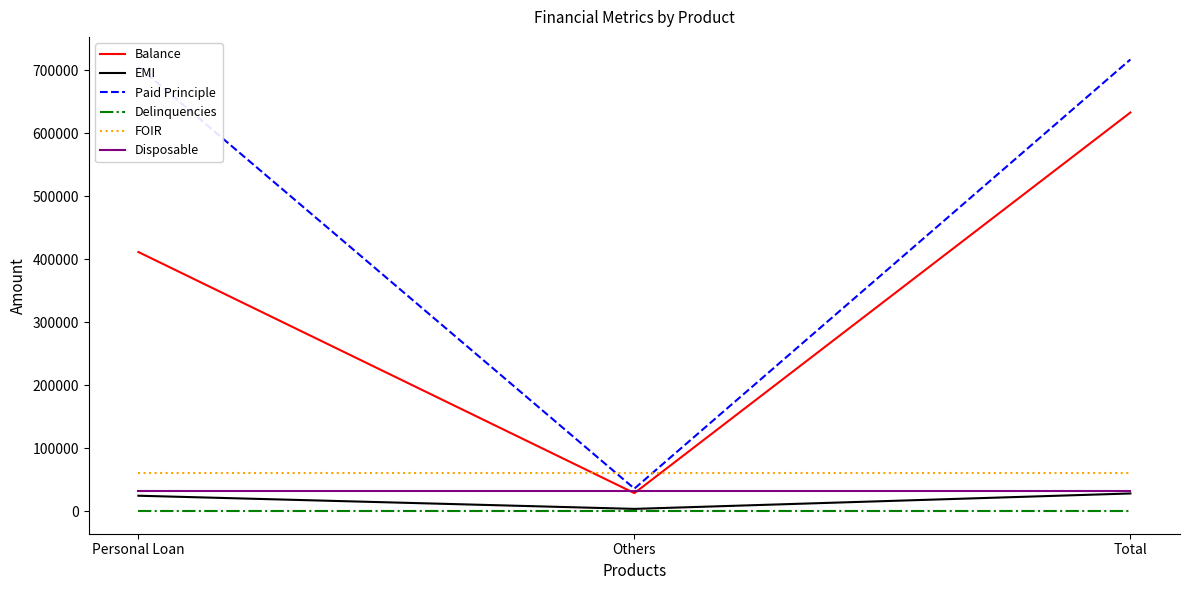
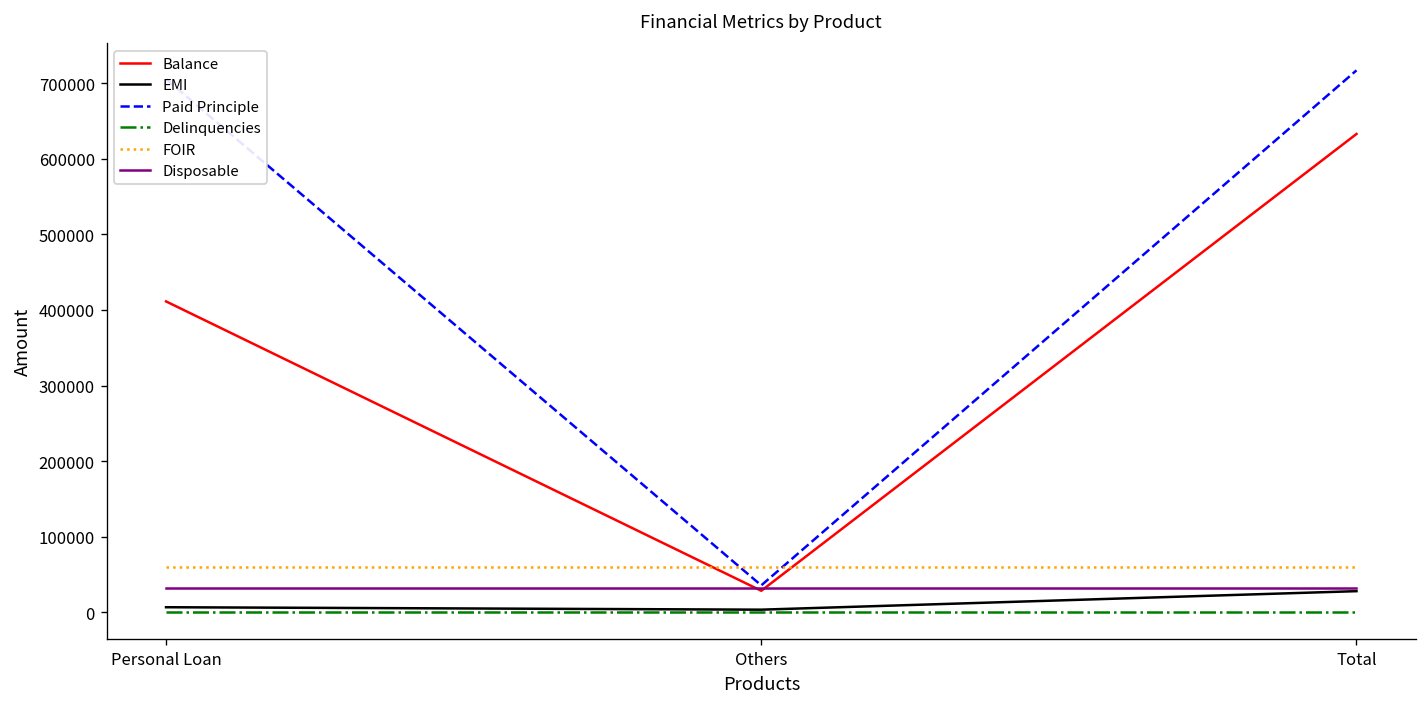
  {
    "Balance": {
      "Personal Loan": 410000,
      "Total": 630000
    },
    "EMI": {
-     "Personal Loan": 20000
+     "Personal Loan": 10000
    },
    "Paid Principle": {
      "Total": 720000
    },
    "Delinquencies": {
      "Personal Loan": 0,
      "Total": 0
    },
    "FOIR": {
      "Personal Loan": 60000,
      "Others": 60000,
      "Total": 60000
    },
    "Disposable": {
      "Personal Loan": 30000
    }
  }
